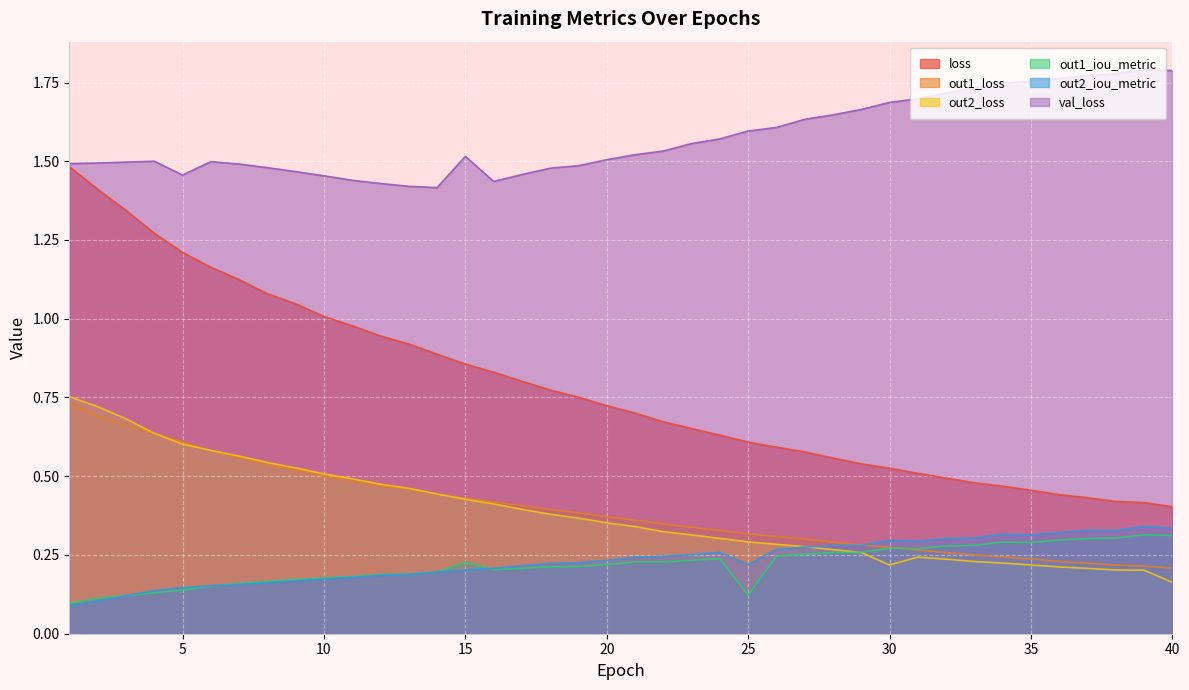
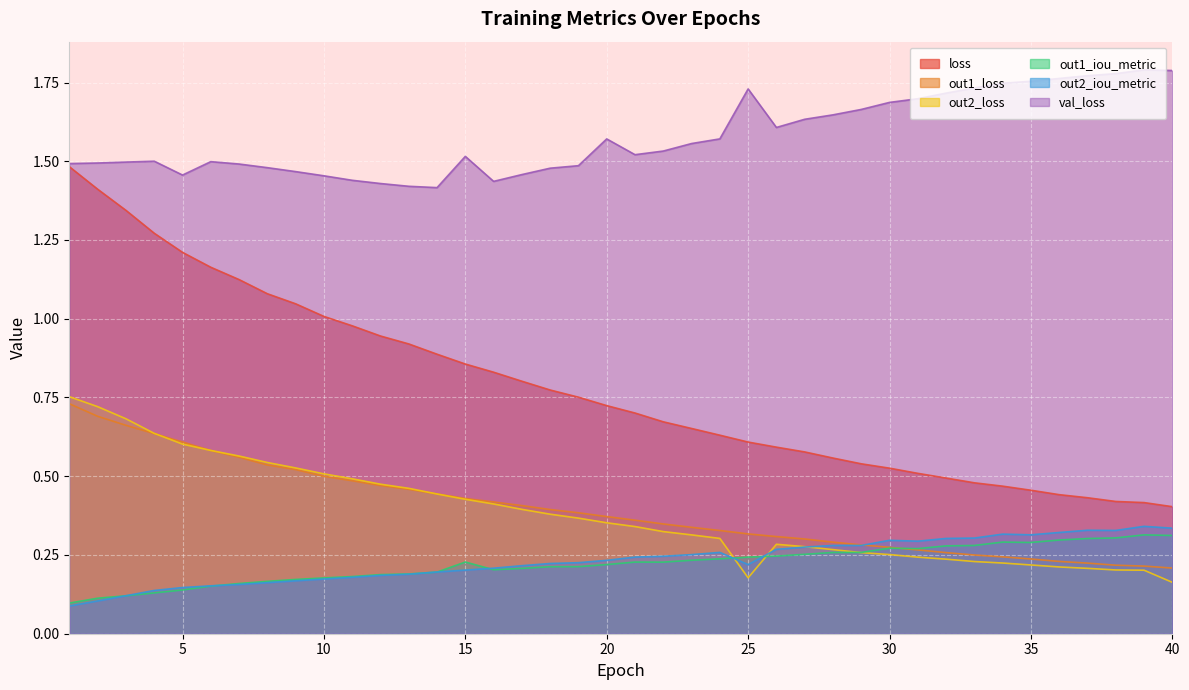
  {
    "out2_loss": {
      "20": 0.35,
-     "25": 0.29,
-     "30": 0.22,
+     "25": 0.18,
+     "30": 0.25,
      "35": 0.22,
      "40": 0.16
    },
    "out1_iou_metric": {
      "15": 0.23,
      "20": 0.22,
-     "25": 0.12,
+     "25": 0.24,
      "35": 0.29,
      "40": 0.31
    },
    "out2_iou_metric": {
      "15": 0.20,
      "20": 0.23,
      "25": 0.22,
      "30": 0.30,
      "35": 0.31,
      "40": 0.34
    },
    "val_loss": {
      "5": 1.46,
      "10": 1.45,
      "15": 1.52,
-     "20": 1.50,
-     "25": 1.60,
+     "20": 1.57,
+     "25": 1.73,
      "30": 1.69,
      "40": 1.79
    }
  }
